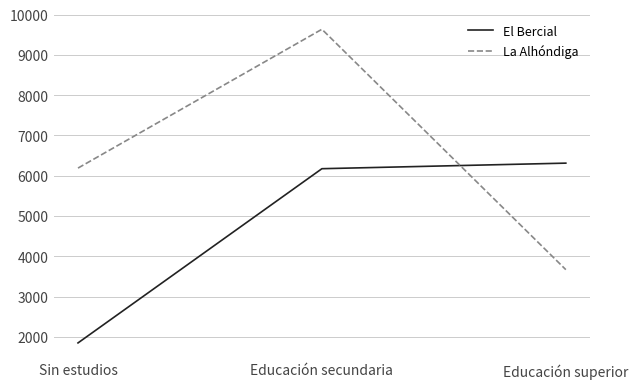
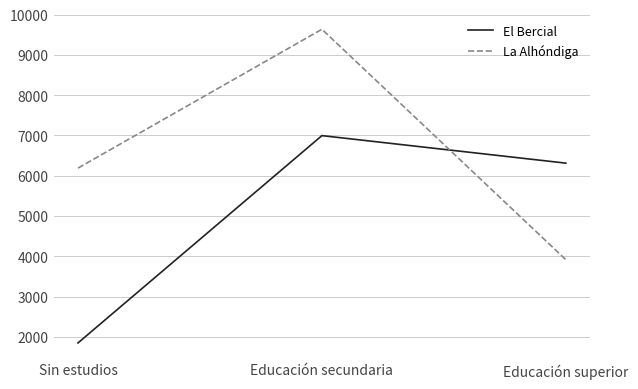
  {
    "El Bercial": {
      "Sin estudios": 1900,
-     "Educación secundaria": 6200,
+     "Educación secundaria": 7000,
      "Educación superior": 6300
    },
    "La Alhóndiga": {
      "Sin estudios": 6200,
      "Educación secundaria": 9600,
-     "Educación superior": 3700
+     "Educación superior": 3900
    }
  }
